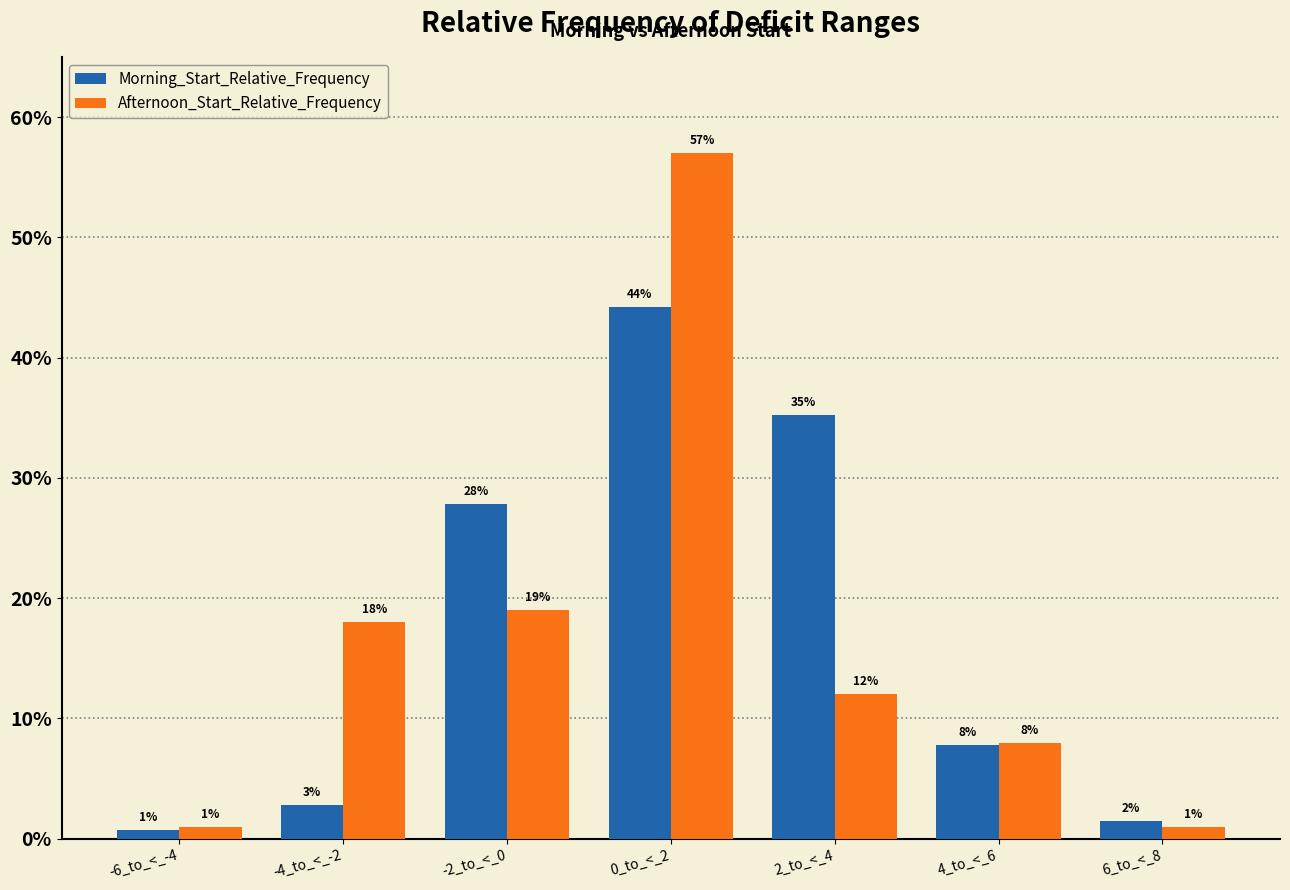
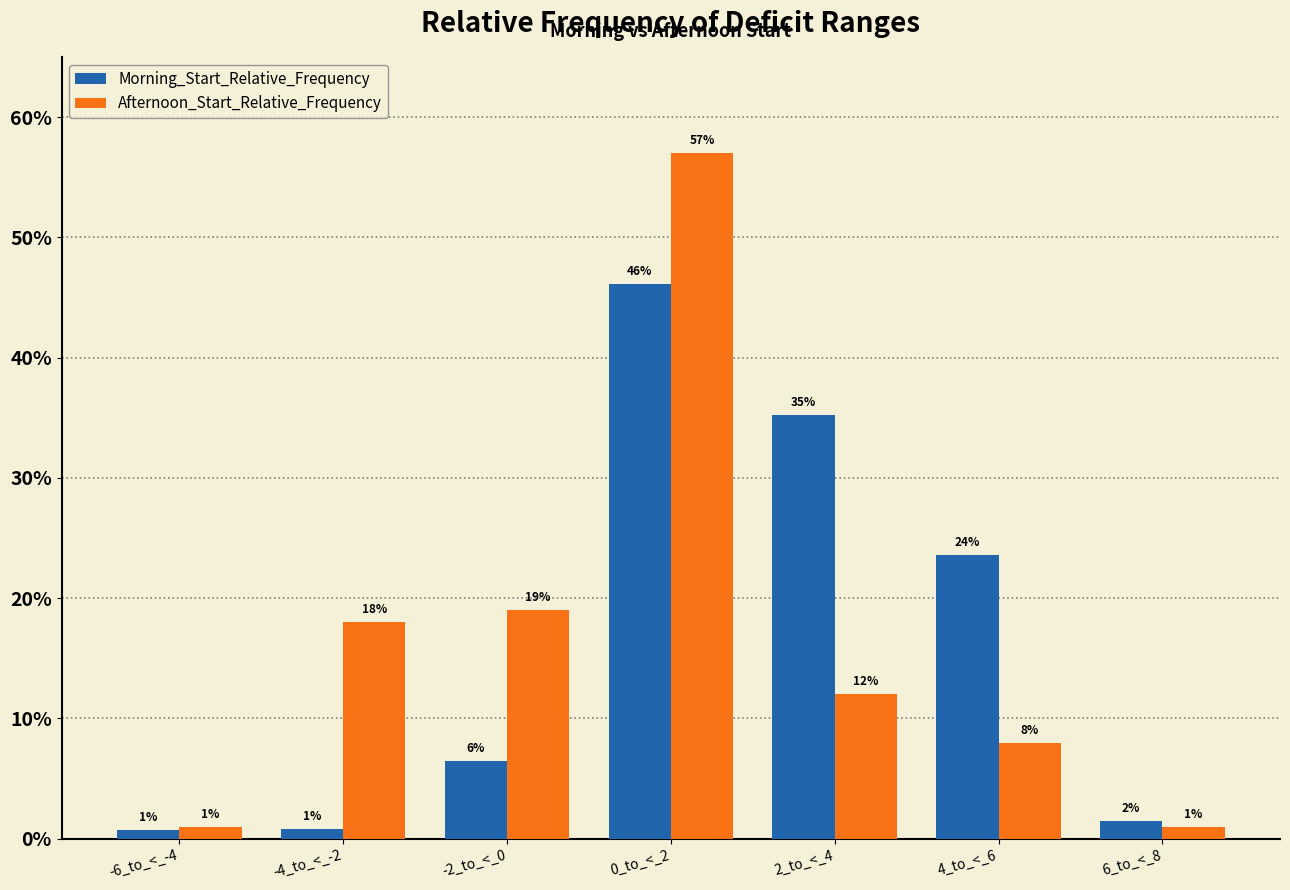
  {
    "Morning_Start_Relative_Frequency": {
      "-6_to_<_-4": "1%",
-     "-4_to_<_-2": "3%",
-     "-2_to_<_0": "28%",
-     "0_to_<_2": "44%",
+     "-4_to_<_-2": "1%",
+     "-2_to_<_0": "6%",
+     "0_to_<_2": "46%",
      "2_to_<_4": "35%",
-     "4_to_<_6": "8%",
+     "4_to_<_6": "24%",
      "6_to_<_8": "2%"
    },
    "Afternoon_Start_Relative_Frequency": {
      "-6_to_<_-4": "1%",
      "-4_to_<_-2": "18%",
      "-2_to_<_0": "19%",
      "0_to_<_2": "57%",
      "2_to_<_4": "12%",
      "4_to_<_6": "8%",
      "6_to_<_8": "1%"
    }
  }
